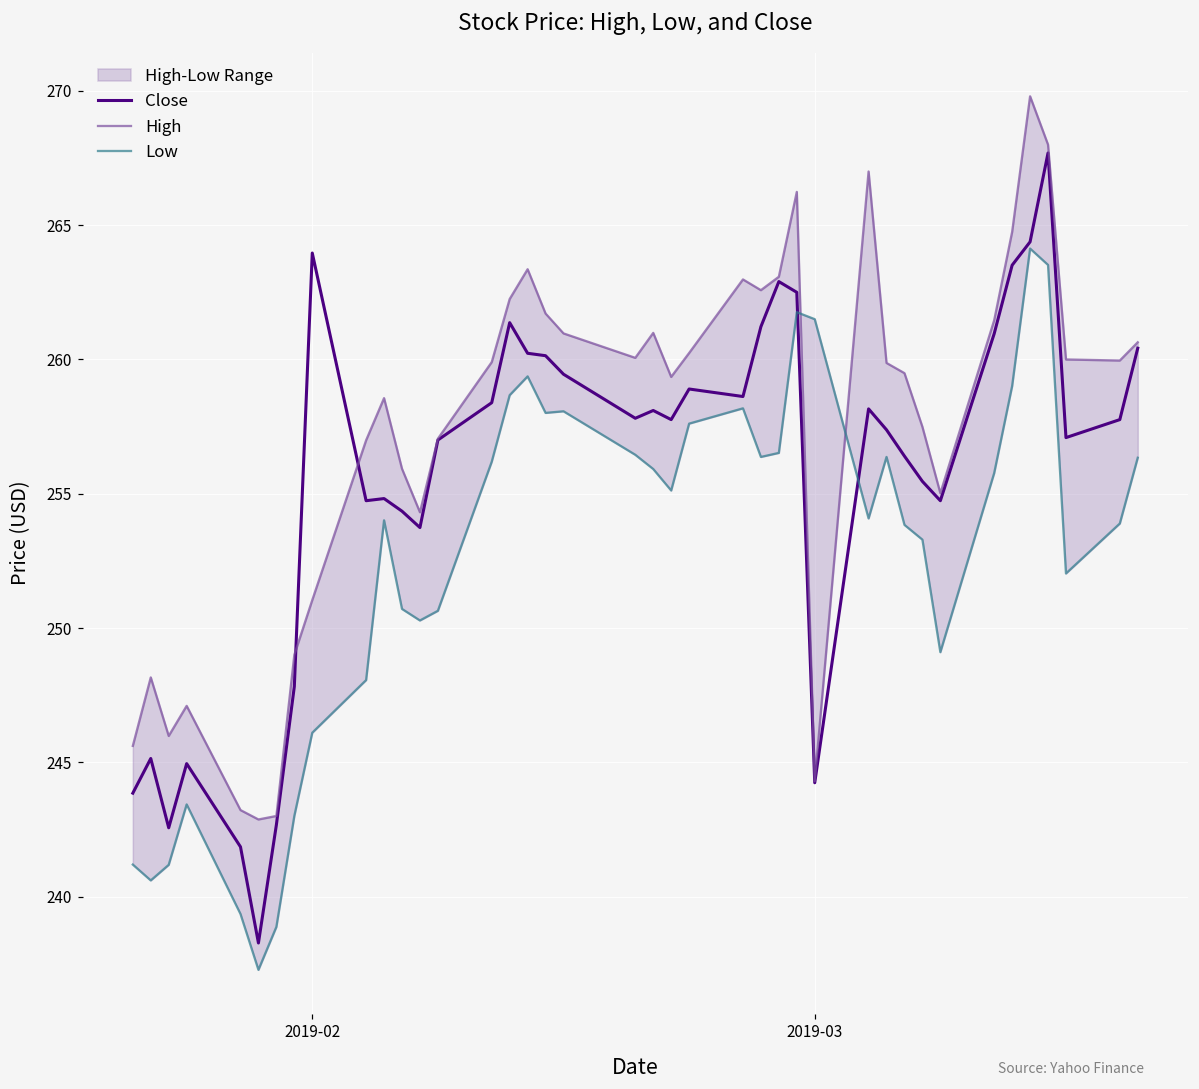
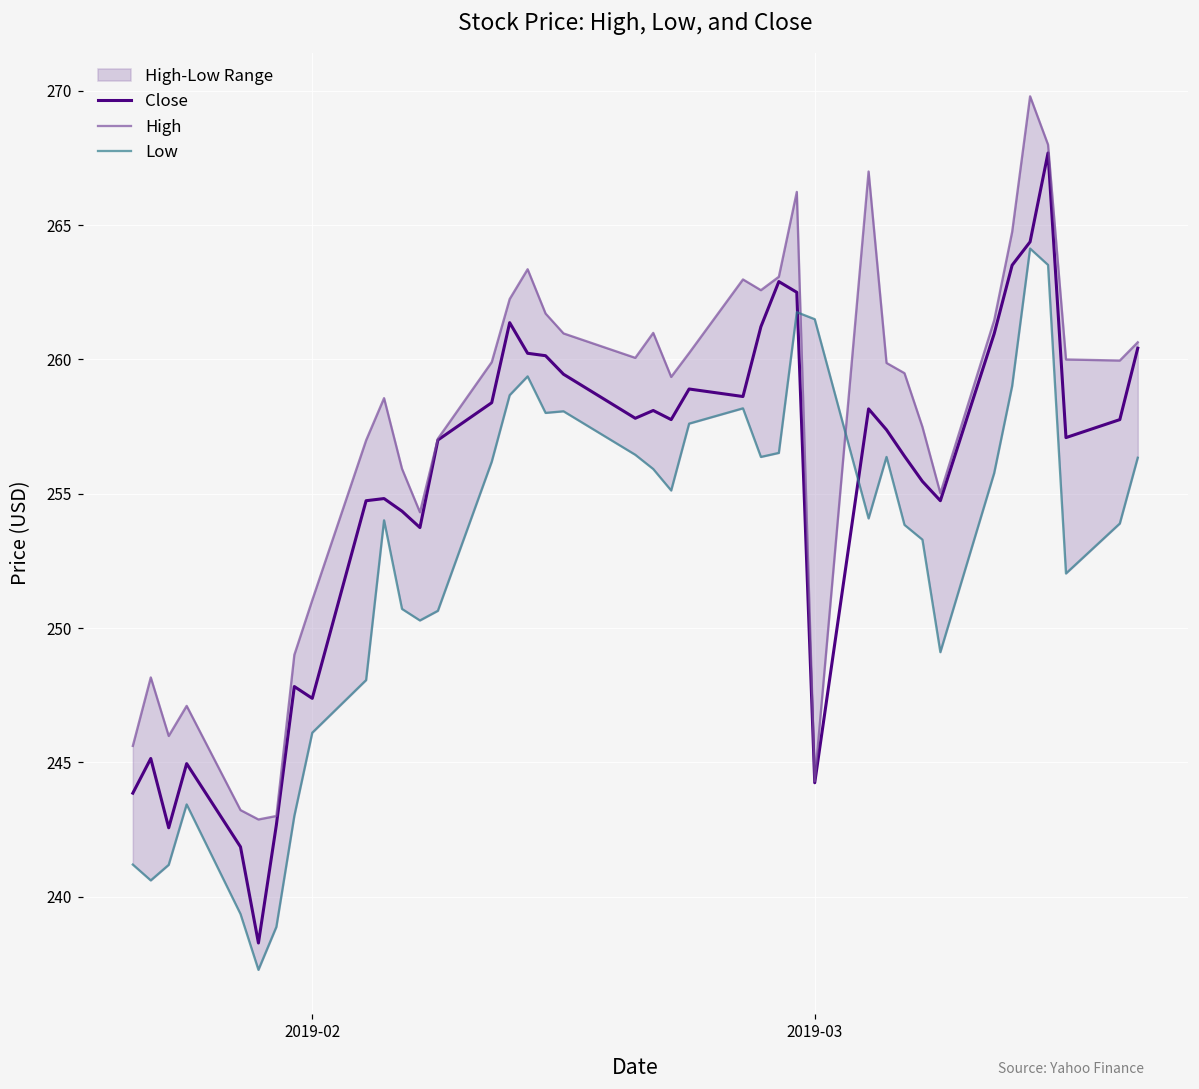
  {
    "Close": {
-     "2019-02": 264.0
+     "2019-02": 247.4
    },
    "Low": {
      "2019-02": 246.1
    }
  }
